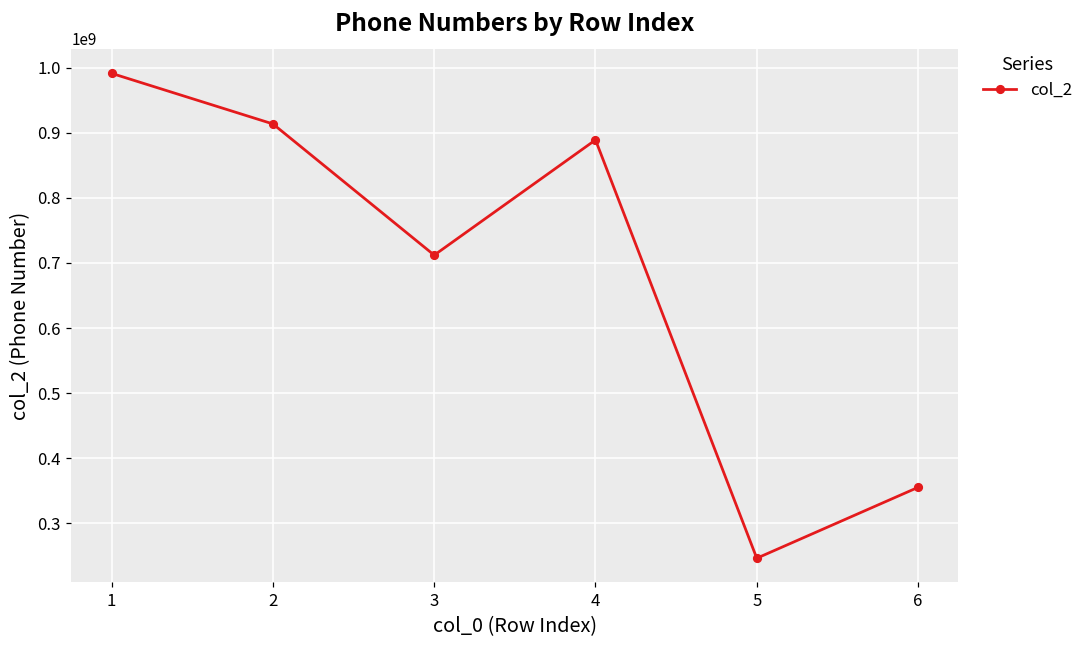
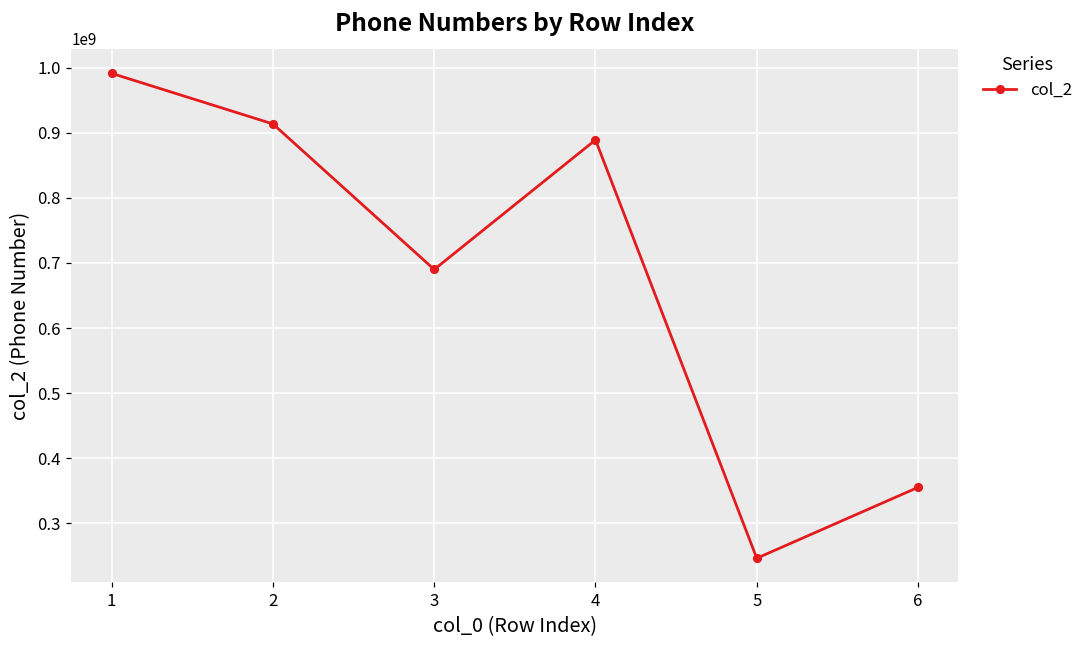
  {
    "1": 990000000,
    "2": 910000000,
-   "3": 710000000,
+   "3": 690000000,
    "4": 890000000,
    "5": 250000000,
    "6": 360000000
  }
